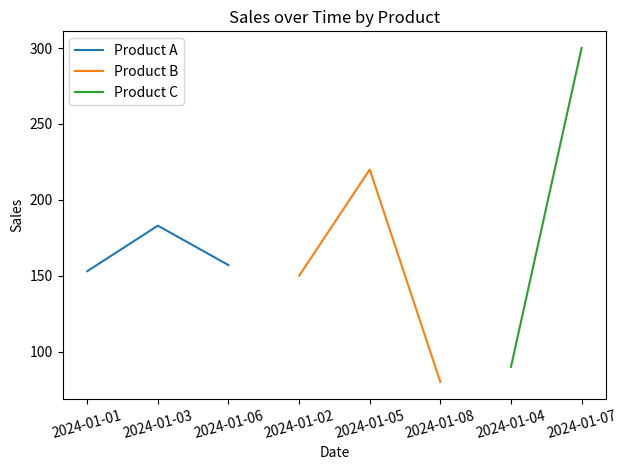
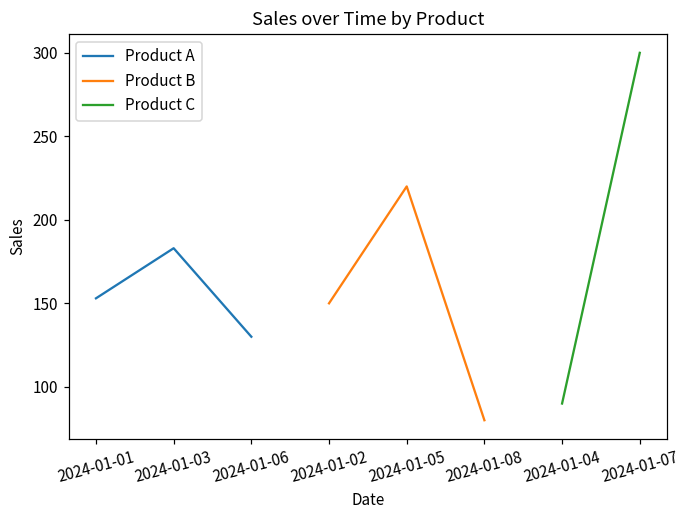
  {
    "Product A": {
      "2024-01-01": 153,
      "2024-01-03": 183,
-     "2024-01-06": 157
+     "2024-01-06": 130
    },
    "Product B": {
      "2024-01-02": 150,
      "2024-01-05": 220,
      "2024-01-08": 80
    },
    "Product C": {
      "2024-01-04": 90,
      "2024-01-07": 300
    }
  }
